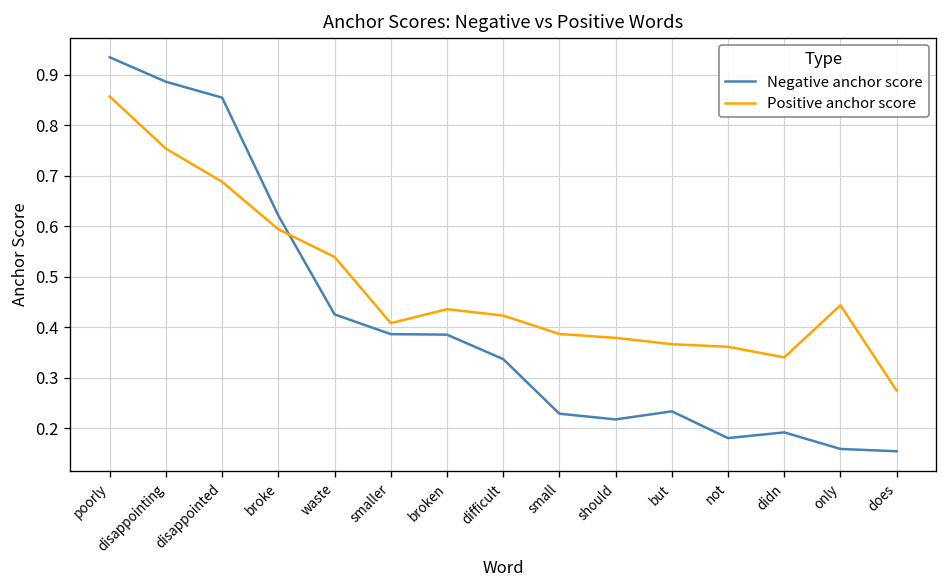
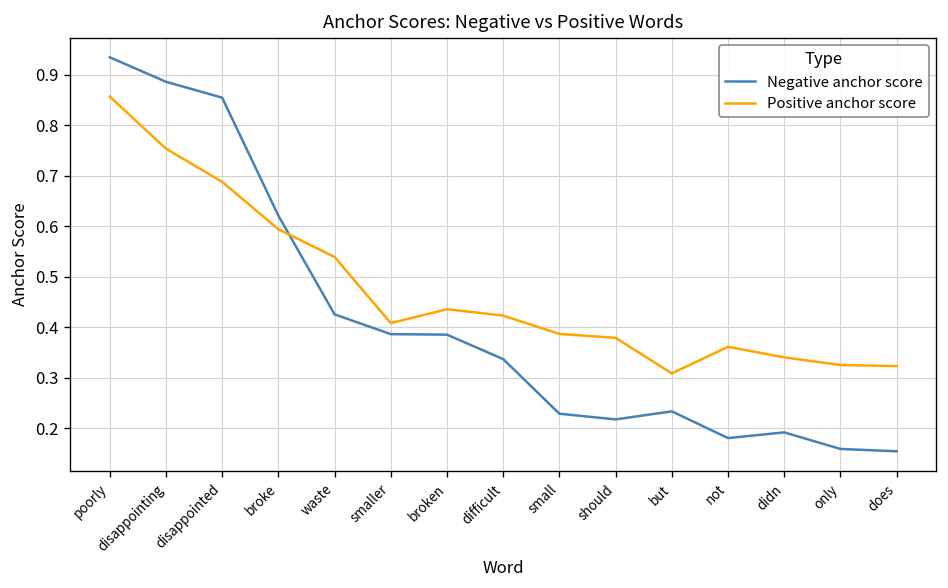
  {
    "Negative anchor score": {
      "poorly": 0.93,
      "disappointing": 0.89,
      "disappointed": 0.85,
      "broke": 0.62,
      "waste": 0.43,
      "smaller": 0.39,
      "broken": 0.39,
      "difficult": 0.34,
      "small": 0.23,
      "should": 0.22,
      "but": 0.23,
      "not": 0.18,
      "didn": 0.19,
      "only": 0.16,
      "does": 0.15
    },
    "Positive anchor score": {
      "poorly": 0.86,
      "disappointing": 0.75,
      "disappointed": 0.69,
      "broke": 0.59,
      "waste": 0.54,
      "smaller": 0.41,
      "broken": 0.44,
      "difficult": 0.42,
      "small": 0.39,
      "should": 0.38,
-     "but": 0.37,
+     "but": 0.31,
      "not": 0.36,
      "didn": 0.34,
-     "only": 0.44,
-     "does": 0.27
+     "only": 0.33,
+     "does": 0.32
    }
  }
